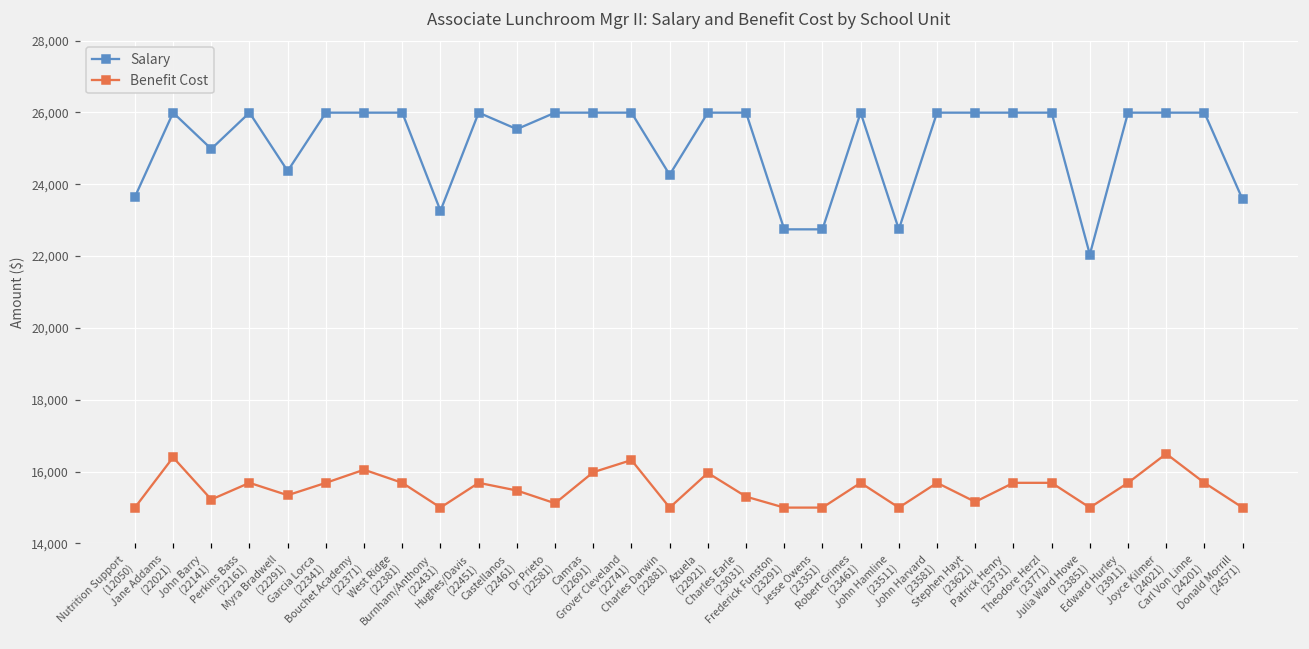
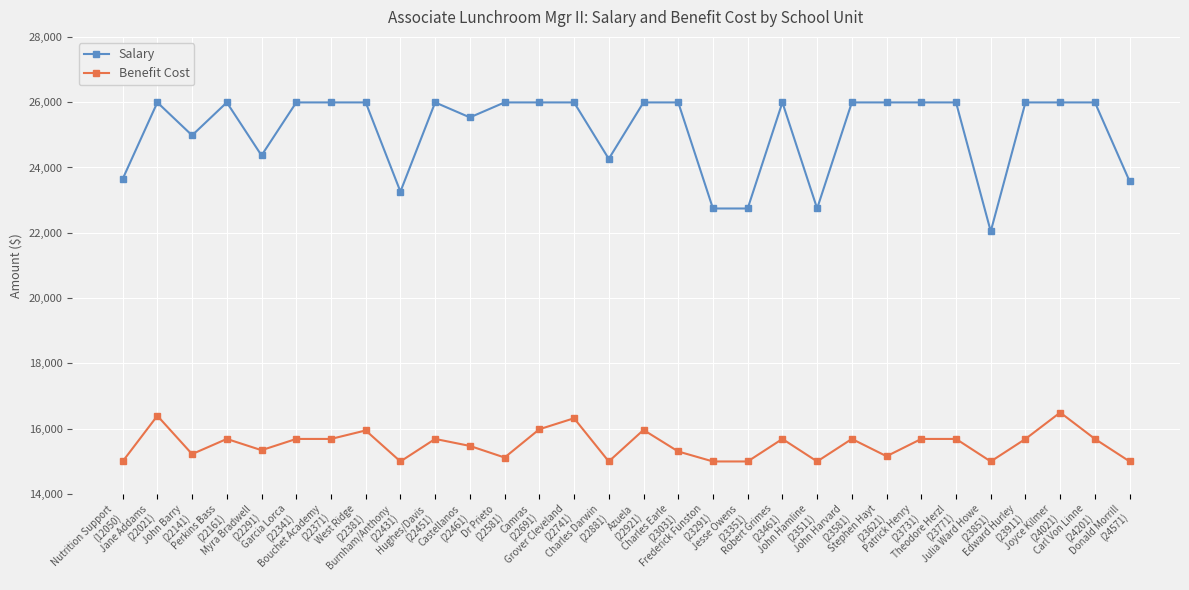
  {
    "Salary": {
      "Nutrition Support (12050)": "23,600",
      "Jane Addams (22021)": "26,000",
      "John Barry (22141)": "25,000",
      "Perkins Bass (22161)": "26,000",
      "Myra Bradwell (22291)": "24,400",
      "Garcia Lorca (22341)": "26,000",
      "Bouchet Academy (22371)": "26,000",
      "West Ridge (22381)": "26,000",
      "Burnham/Anthony (22431)": "23,300",
      "Hughes/Davis (22451)": "26,000",
      "Castellanos (22461)": "25,500",
      "Dr Prieto (22581)": "26,000",
      "Camras (22691)": "26,000",
      "Grover Cleveland (22741)": "26,000",
      "Charles Darwin (22881)": "24,300",
      "Azuela (22921)": "26,000",
      "Charles Earle (23031)": "26,000",
      "Frederick Funston (23291)": "22,700",
      "Jesse Owens (23351)": "22,700",
      "Robert Grimes (23461)": "26,000",
      "John Hamline (23511)": "22,700",
      "John Harvard (23581)": "26,000",
      "Stephen Hayt (23621)": "26,000",
      "Patrick Henry (23731)": "26,000",
      "Theodore Herzl (23771)": "26,000",
      "Julia Ward Howe (23851)": "22,000",
      "Edward Hurley (23911)": "26,000",
      "Joyce Kilmer (24021)": "26,000",
      "Carl Von Linne (24201)": "26,000",
      "Donald Morrill (24571)": "23,600"
    },
    "Benefit Cost": {
      "Nutrition Support (12050)": "15,000",
      "Jane Addams (22021)": "16,400",
      "John Barry (22141)": "15,200",
      "Perkins Bass (22161)": "15,700",
      "Myra Bradwell (22291)": "15,300",
      "Garcia Lorca (22341)": "15,700",
-     "Bouchet Academy (22371)": "16,100",
-     "West Ridge (22381)": "15,700",
+     "Bouchet Academy (22371)": "15,700",
+     "West Ridge (22381)": "15,900",
      "Burnham/Anthony (22431)": "15,000",
      "Hughes/Davis (22451)": "15,700",
      "Castellanos (22461)": "15,500",
      "Dr Prieto (22581)": "15,100",
      "Camras (22691)": "16,000",
      "Grover Cleveland (22741)": "16,300",
      "Charles Darwin (22881)": "15,000",
      "Azuela (22921)": "16,000",
      "Charles Earle (23031)": "15,300",
      "Frederick Funston (23291)": "15,000",
      "Jesse Owens (23351)": "15,000",
      "Robert Grimes (23461)": "15,700",
      "John Hamline (23511)": "15,000",
      "John Harvard (23581)": "15,700",
      "Stephen Hayt (23621)": "15,200",
      "Patrick Henry (23731)": "15,700",
      "Theodore Herzl (23771)": "15,700",
      "Julia Ward Howe (23851)": "15,000",
      "Edward Hurley (23911)": "15,700",
      "Joyce Kilmer (24021)": "16,500",
      "Carl Von Linne (24201)": "15,700",
      "Donald Morrill (24571)": "15,000"
    }
  }
